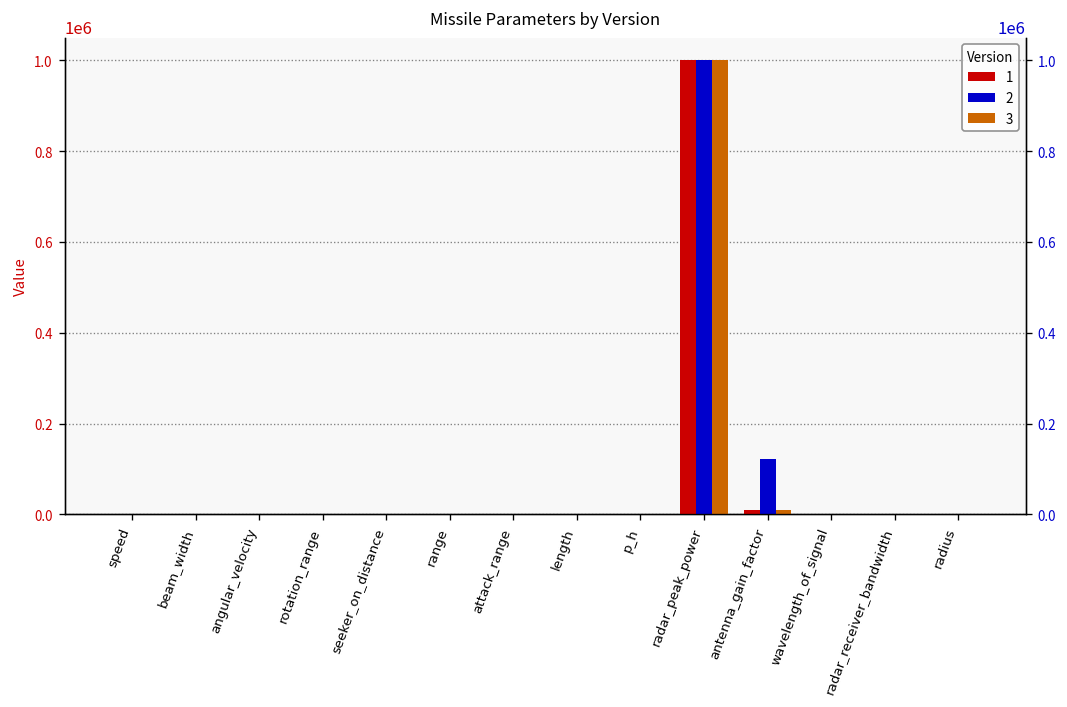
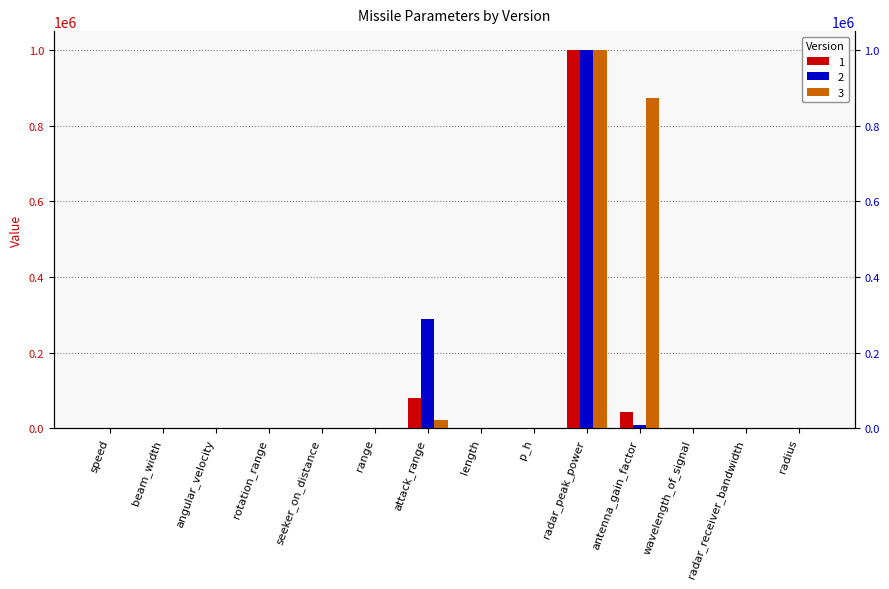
  {
    "1": {
-     "attack_range": 0,
+     "attack_range": 80000,
      "radar_peak_power": 1000000,
-     "antenna_gain_factor": 10000
+     "antenna_gain_factor": 40000
    },
    "2": {
-     "attack_range": 0,
+     "attack_range": 290000,
      "radar_peak_power": 1000000,
-     "antenna_gain_factor": 120000
+     "antenna_gain_factor": 10000
    },
    "3": {
-     "attack_range": 0,
+     "attack_range": 20000,
      "radar_peak_power": 1000000,
-     "antenna_gain_factor": 10000
+     "antenna_gain_factor": 870000
    }
  }
